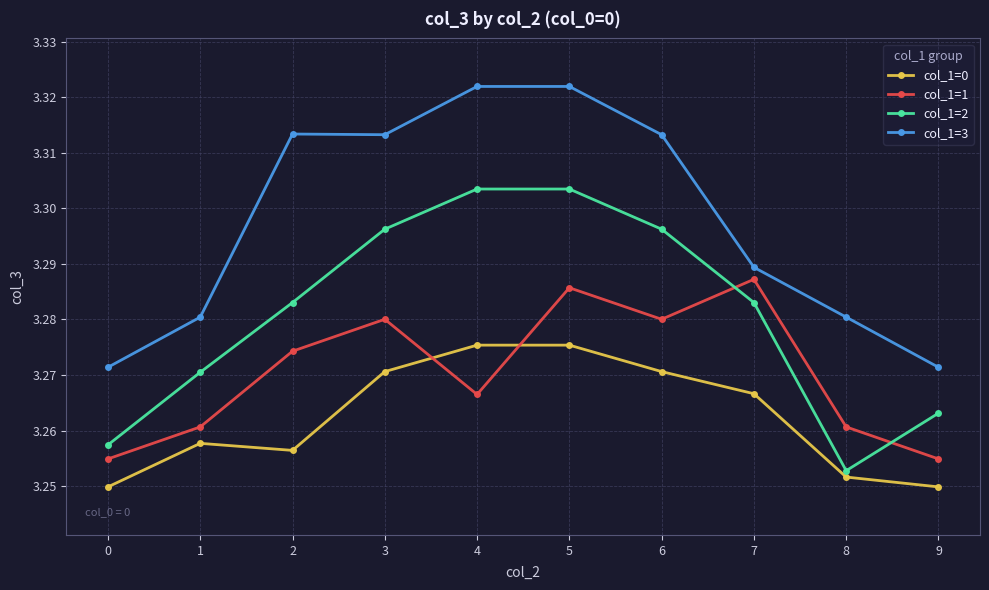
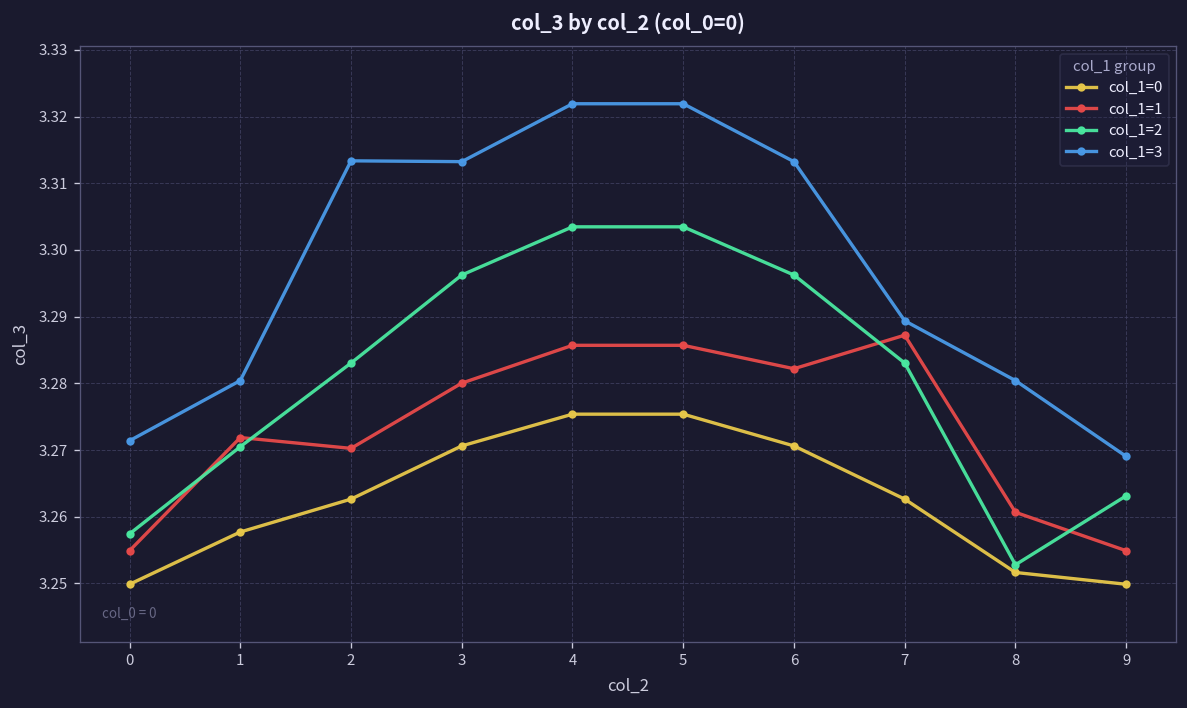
  {
    "col_1=0": {
      "1": 3.258,
-     "2": 3.256,
+     "2": 3.263,
      "3": 3.271,
      "4": 3.275,
      "5": 3.275,
      "6": 3.271,
-     "7": 3.267,
+     "7": 3.263,
      "8": 3.252,
      "9": 3.250
    },
    "col_1=1": {
      "0": 3.255,
-     "1": 3.261,
-     "2": 3.274,
+     "1": 3.272,
+     "2": 3.270,
      "3": 3.280,
-     "4": 3.267,
+     "4": 3.286,
      "5": 3.286,
-     "6": 3.280,
+     "6": 3.282,
      "7": 3.287,
      "8": 3.261,
      "9": 3.255
    },
    "col_1=2": {
      "0": 3.257,
      "1": 3.270,
      "2": 3.283,
      "3": 3.296,
      "4": 3.303,
      "5": 3.303,
      "6": 3.296,
      "7": 3.283,
      "8": 3.253,
      "9": 3.263
    },
    "col_1=3": {
      "0": 3.271,
      "1": 3.280,
      "2": 3.313,
      "3": 3.313,
      "4": 3.322,
      "5": 3.322,
      "6": 3.313,
      "7": 3.289,
      "8": 3.280,
-     "9": 3.271
+     "9": 3.269
    }
  }
